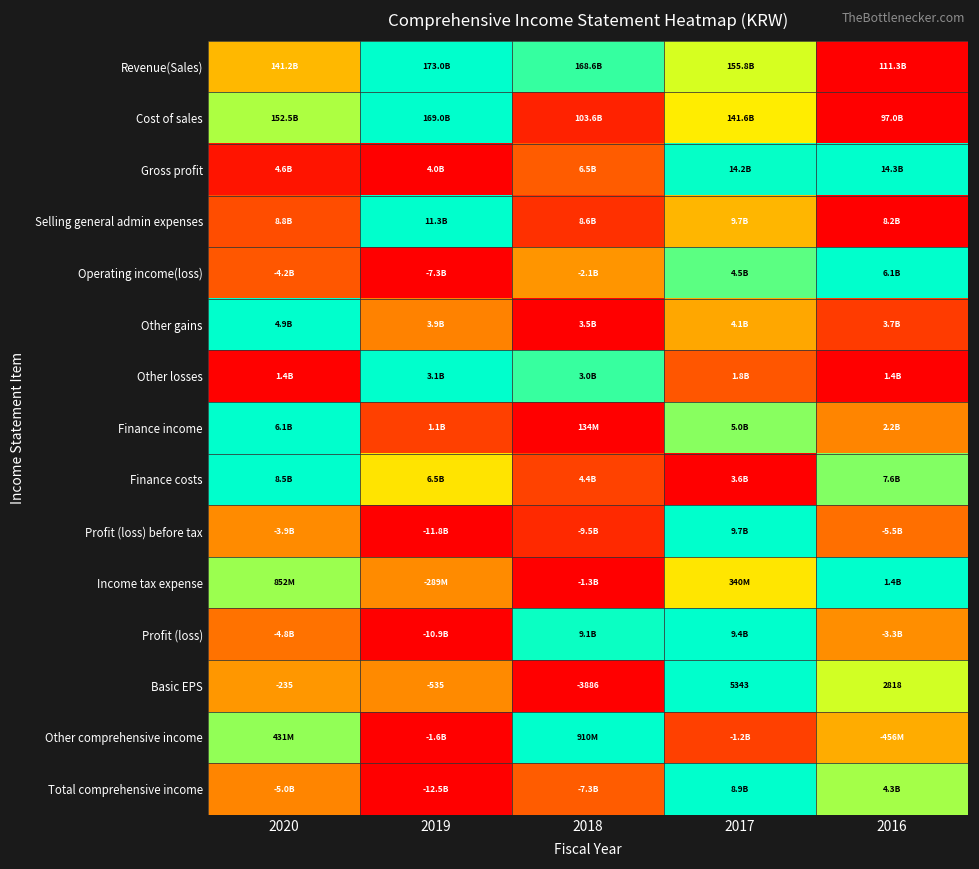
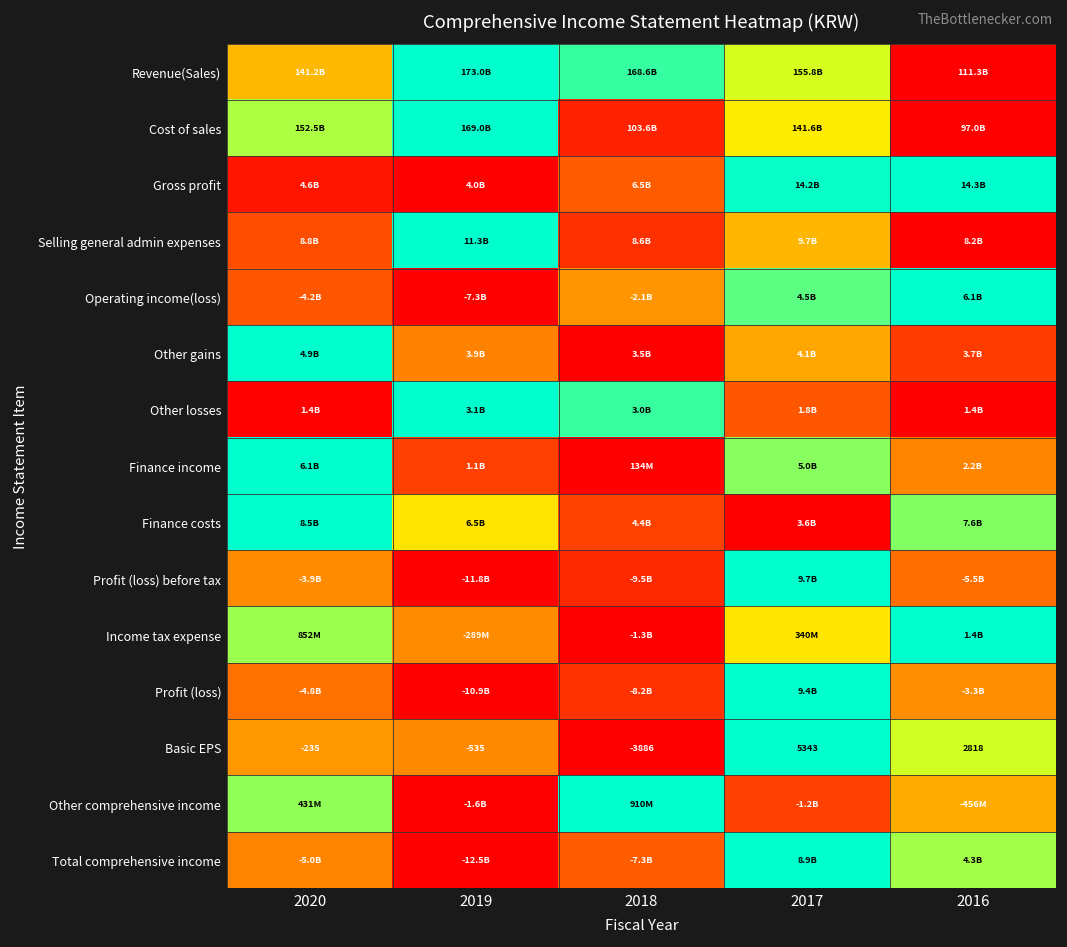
  {
    "Revenue(Sales)": {
      "2020": "141.2B",
      "2019": "173.0B",
      "2018": "168.6B",
      "2017": "155.8B",
      "2016": "111.3B"
    },
    "Cost of sales": {
      "2020": "152.5B",
      "2019": "169.0B",
      "2018": "103.6B",
      "2017": "141.6B",
      "2016": "97.0B"
    },
    "Gross profit": {
      "2020": "4.6B",
      "2019": "4.0B",
      "2018": "6.5B",
      "2017": "14.2B",
      "2016": "14.3B"
    },
    "Selling general admin expenses": {
      "2020": "8.8B",
      "2019": "11.3B",
      "2018": "8.6B",
      "2017": "9.7B",
      "2016": "8.2B"
    },
    "Operating income(loss)": {
      "2020": "-4.2B",
      "2019": "-7.3B",
      "2018": "-2.1B",
      "2017": "4.5B",
      "2016": "6.1B"
    },
    "Other gains": {
      "2020": "4.9B",
      "2019": "3.9B",
      "2018": "3.5B",
      "2017": "4.1B",
      "2016": "3.7B"
    },
    "Other losses": {
      "2020": "1.4B",
      "2019": "3.1B",
      "2018": "3.0B",
      "2017": "1.8B",
      "2016": "1.4B"
    },
    "Finance income": {
      "2020": "6.1B",
      "2019": "1.1B",
      "2018": "134M",
      "2017": "5.0B",
      "2016": "2.2B"
    },
    "Finance costs": {
      "2020": "8.5B",
      "2019": "6.5B",
      "2018": "4.4B",
      "2017": "3.6B",
      "2016": "7.6B"
    },
    "Profit (loss) before tax": {
      "2020": "-3.9B",
      "2019": "-11.8B",
      "2018": "-9.5B",
      "2017": "9.7B",
      "2016": "-5.5B"
    },
    "Income tax expense": {
      "2020": "852M",
      "2019": "-289M",
      "2018": "-1.3B",
      "2017": "340M",
      "2016": "1.4B"
    },
    "Profit (loss)": {
      "2020": "-4.8B",
      "2019": "-10.9B",
-     "2018": "9.1B",
+     "2018": "-8.2B",
      "2017": "9.4B",
      "2016": "-3.3B"
    },
    "Basic EPS": {
      "2020": "-235",
      "2019": "-535",
      "2018": "-3886",
      "2017": "5343",
      "2016": "2818"
    },
    "Other comprehensive income": {
      "2020": "431M",
      "2019": "-1.6B",
      "2018": "910M",
      "2017": "-1.2B",
      "2016": "-456M"
    },
    "Total comprehensive income": {
      "2020": "-5.0B",
      "2019": "-12.5B",
      "2018": "-7.3B",
      "2017": "8.9B",
      "2016": "4.3B"
    }
  }
